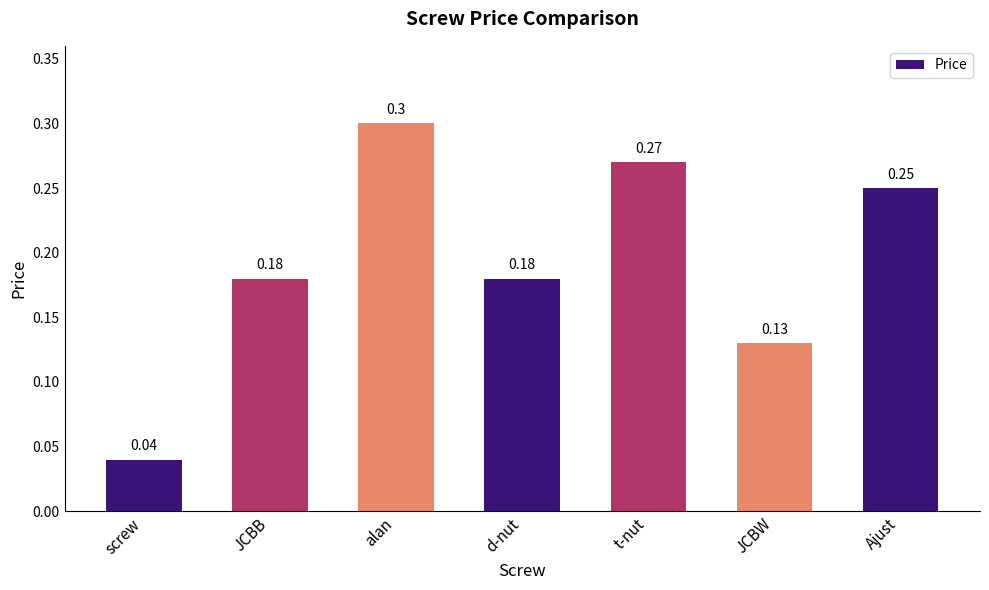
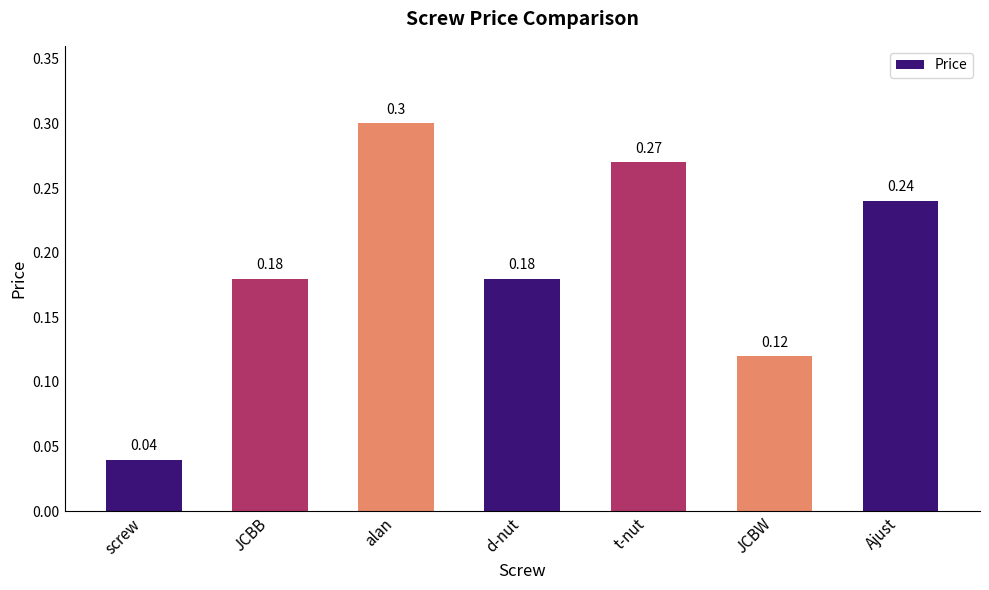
  {
    "screw": 0.04,
    "JCBB": 0.18,
    "alan": 0.3,
    "d-nut": 0.18,
    "t-nut": 0.27,
-   "JCBW": 0.13,
-   "Ajust": 0.25
+   "JCBW": 0.12,
+   "Ajust": 0.24
  }
